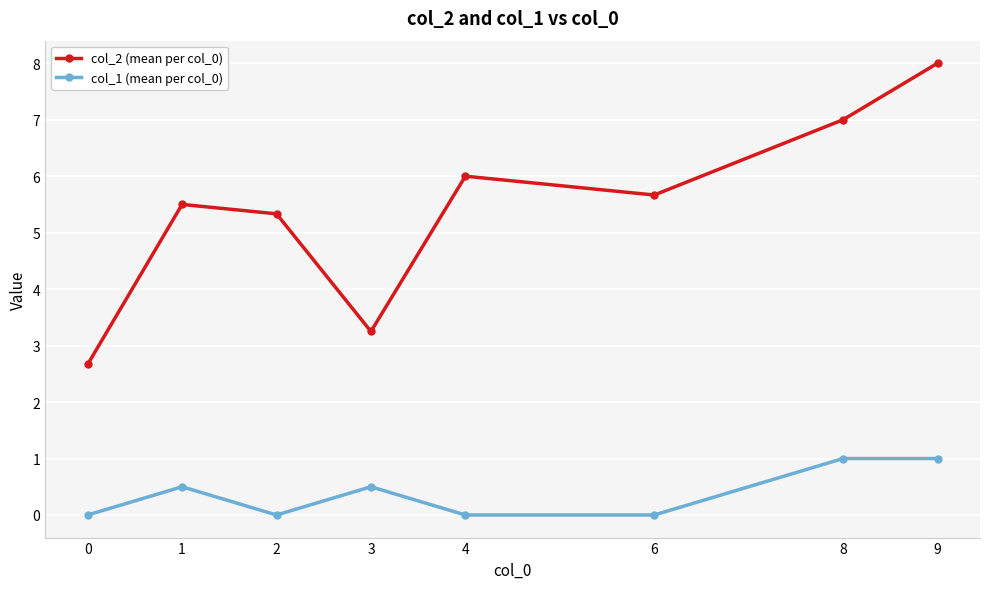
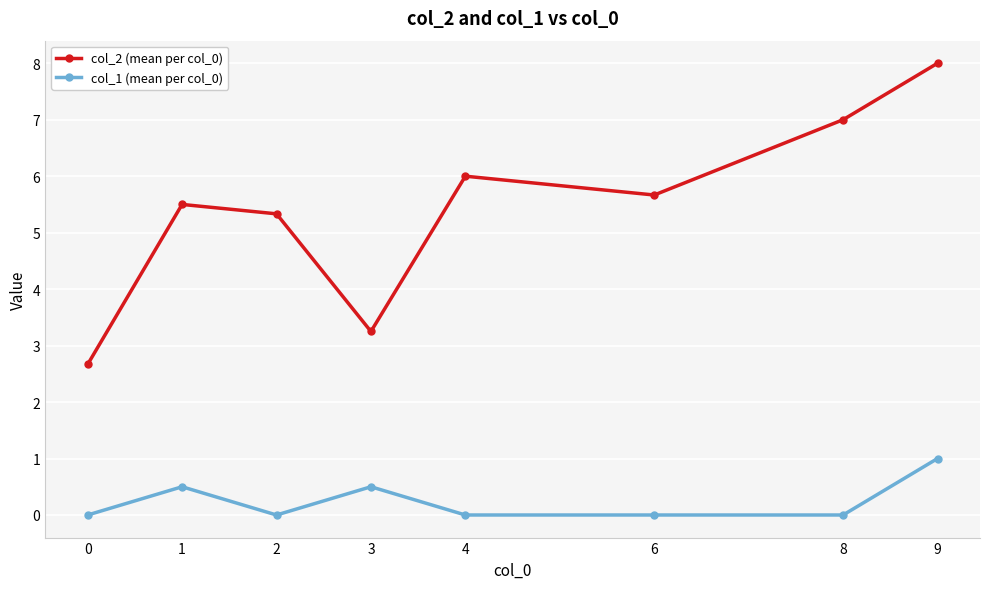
  {
    "col_2 (mean per col_0)": {
      "0": 2.7,
      "1": 5.5,
      "2": 5.3,
      "3": 3.3,
      "4": 6,
      "6": 5.7,
      "8": 7,
      "9": 8
    },
    "col_1 (mean per col_0)": {
      "0": 0,
      "1": 0.5,
      "2": 0,
      "3": 0.5,
      "4": 0,
      "6": 0,
-     "8": 1,
+     "8": 0,
      "9": 1
    }
  }
